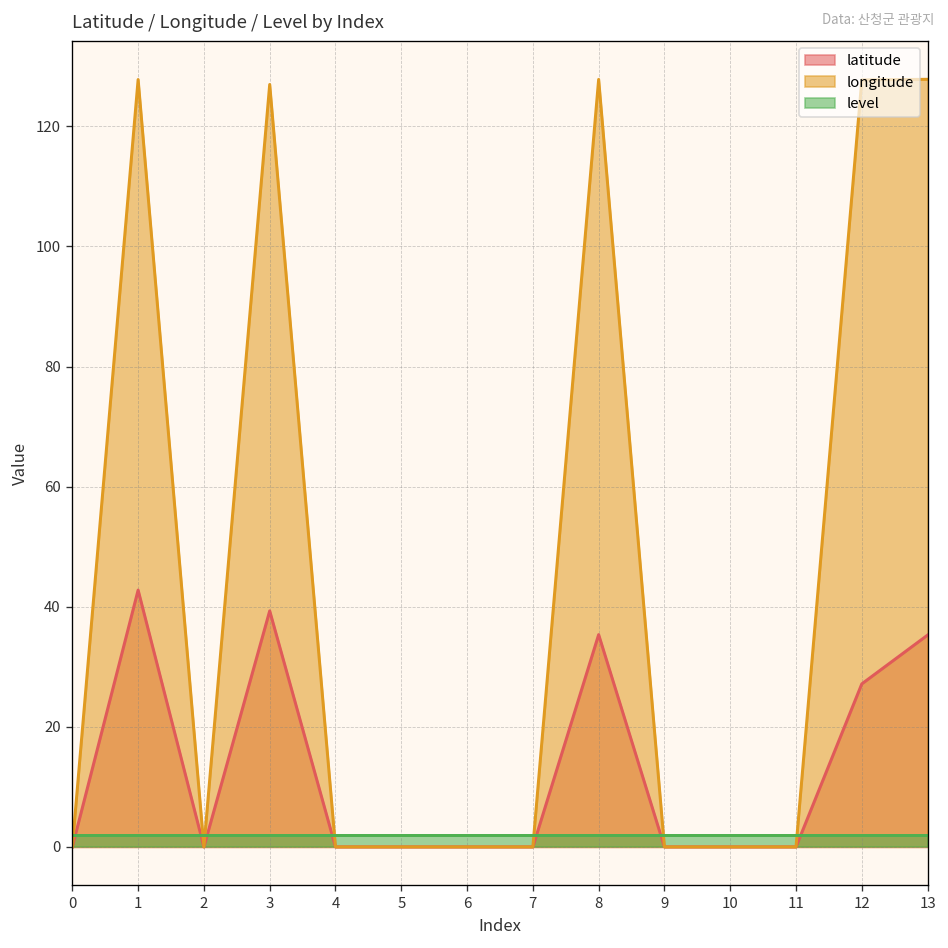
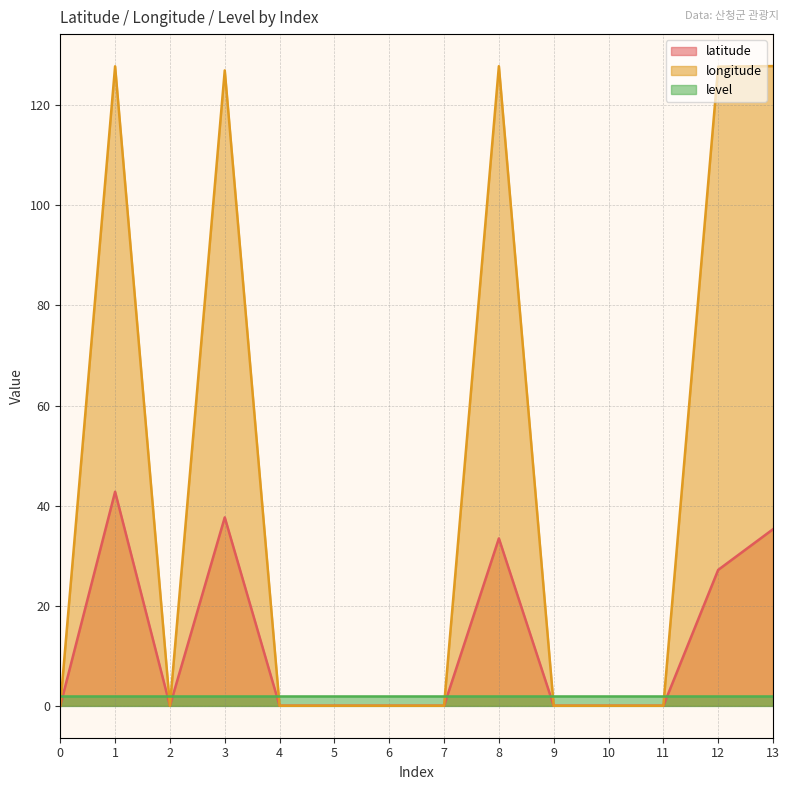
  {
    "latitude": {
      "1": 43,
-     "3": 39,
-     "8": 35,
+     "3": 38,
+     "8": 33,
      "12": 27,
      "13": 35
    },
    "longitude": {
      "1": 128,
      "3": 127,
      "8": 128,
      "13": 128
    },
    "level": {
      "0": 2,
      "1": 2,
      "2": 2,
      "3": 2,
      "4": 2,
      "5": 2,
      "6": 2,
      "7": 2,
      "8": 2,
      "9": 2,
      "10": 2,
      "11": 2,
      "12": 2,
      "13": 2
    }
  }
